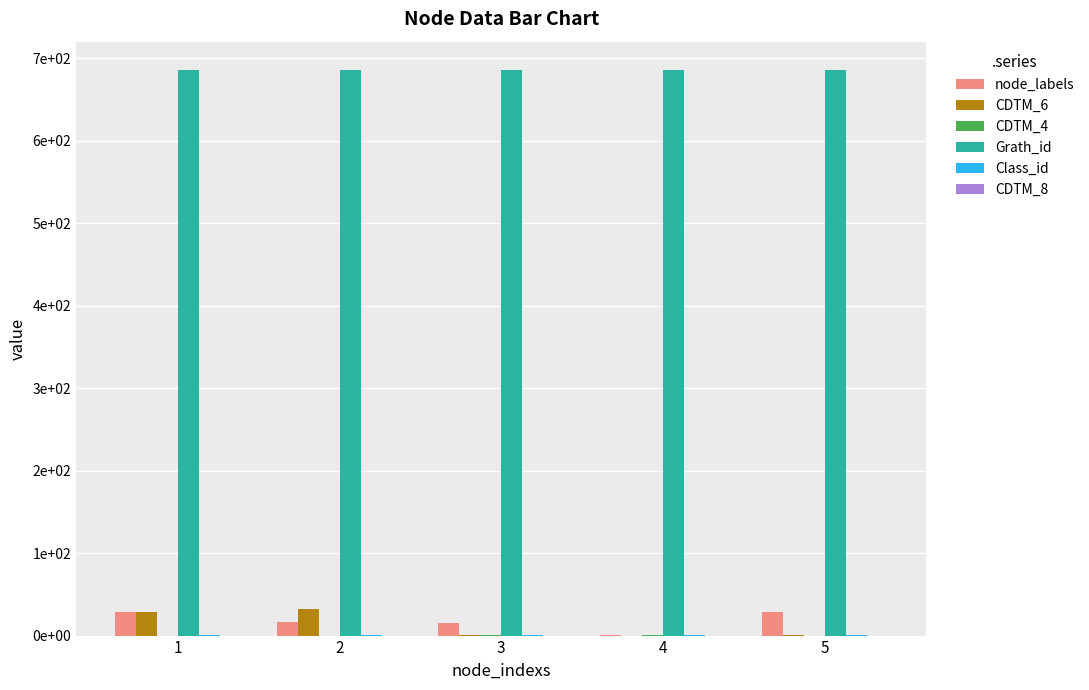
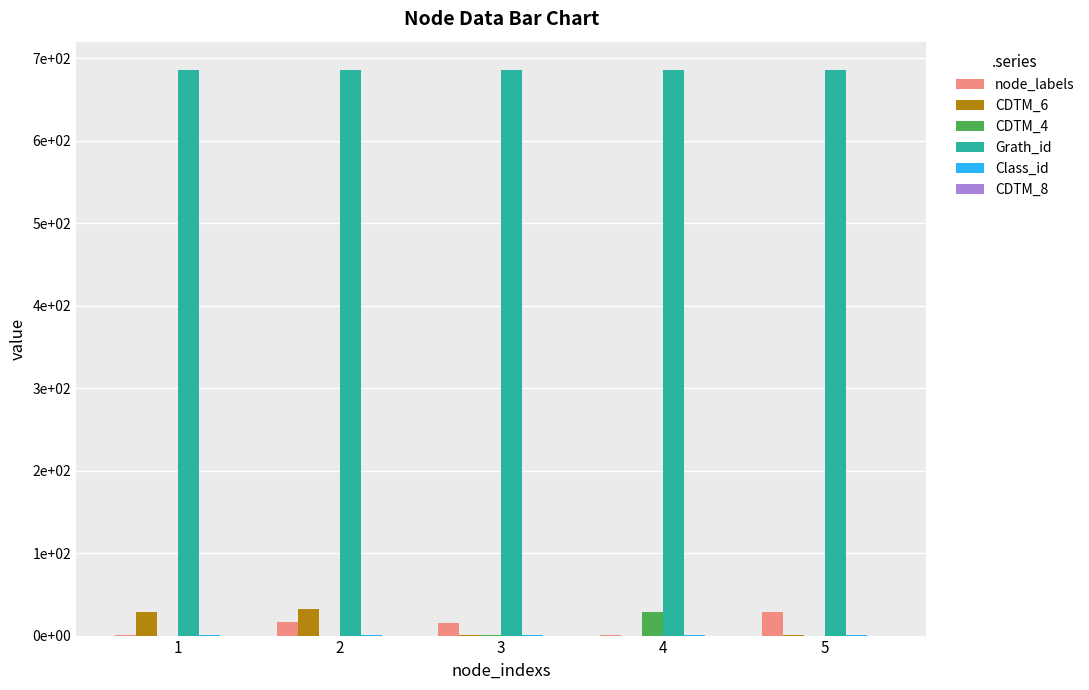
  {
    "node_labels": {
-     "1": 30,
+     "1": 0,
      "2": 20,
      "3": 20,
      "5": 30
    },
    "CDTM_6": {
      "1": 30,
      "2": 30,
      "4": 0
    },
    "CDTM_4": {
      "1": 0,
      "2": 0,
-     "4": 0,
+     "4": 30,
      "5": 0
    },
    "Grath_id": {
      "1": 690,
      "2": 690,
      "3": 690,
      "4": 690,
      "5": 690
    },
    "CDTM_8": {
      "1": 0,
      "2": 0,
      "3": 0,
      "4": 0,
      "5": 0
    }
  }
